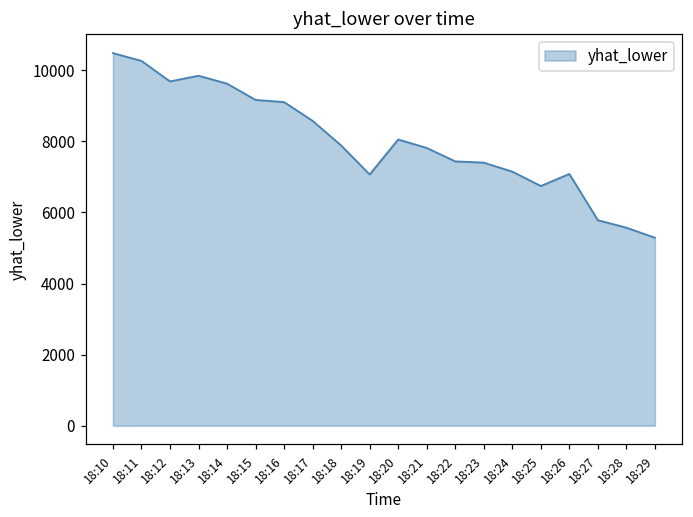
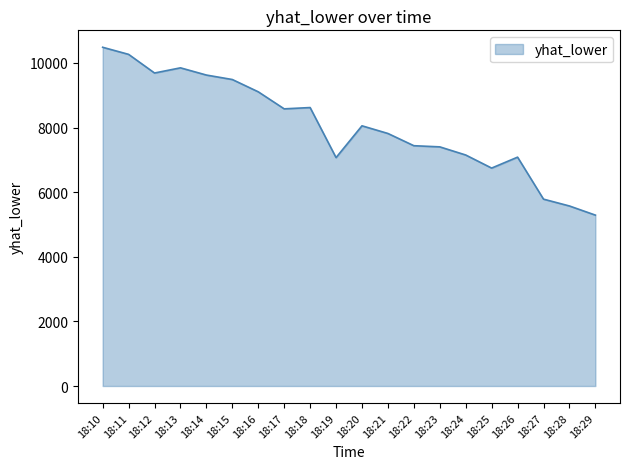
  {
    "18:10": 10500,
    "18:11": 10300,
    "18:12": 9700,
    "18:13": 9800,
    "18:14": 9600,
-   "18:15": 9200,
+   "18:15": 9500,
    "18:16": 9100,
    "18:17": 8600,
-   "18:18": 7900,
+   "18:18": 8600,
    "18:19": 7100,
    "18:20": 8100,
    "18:21": 7800,
    "18:22": 7400,
    "18:23": 7400,
    "18:24": 7100,
    "18:25": 6700,
    "18:26": 7100,
    "18:27": 5800,
    "18:28": 5600,
    "18:29": 5300
  }
